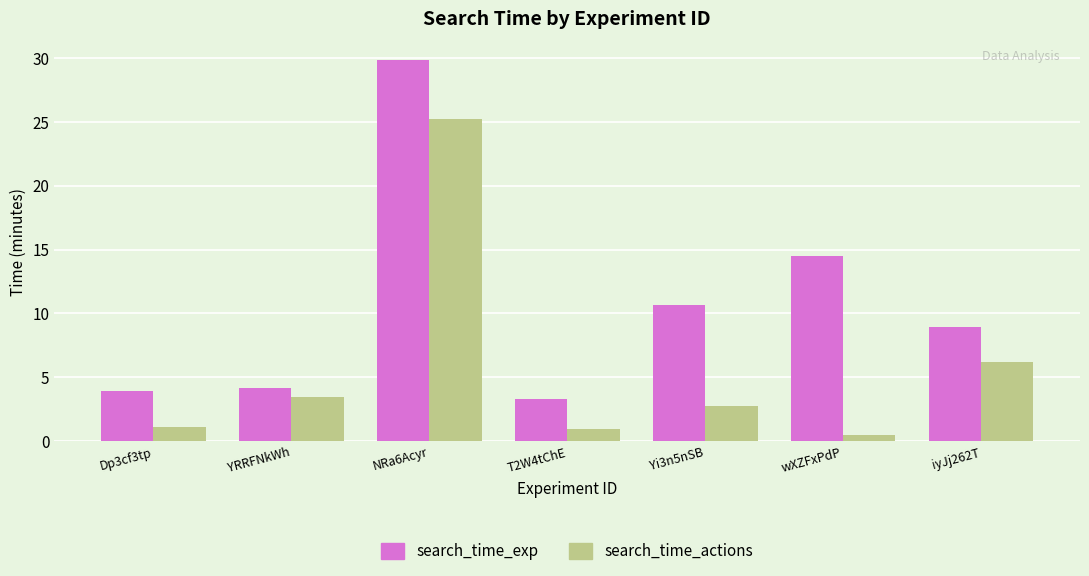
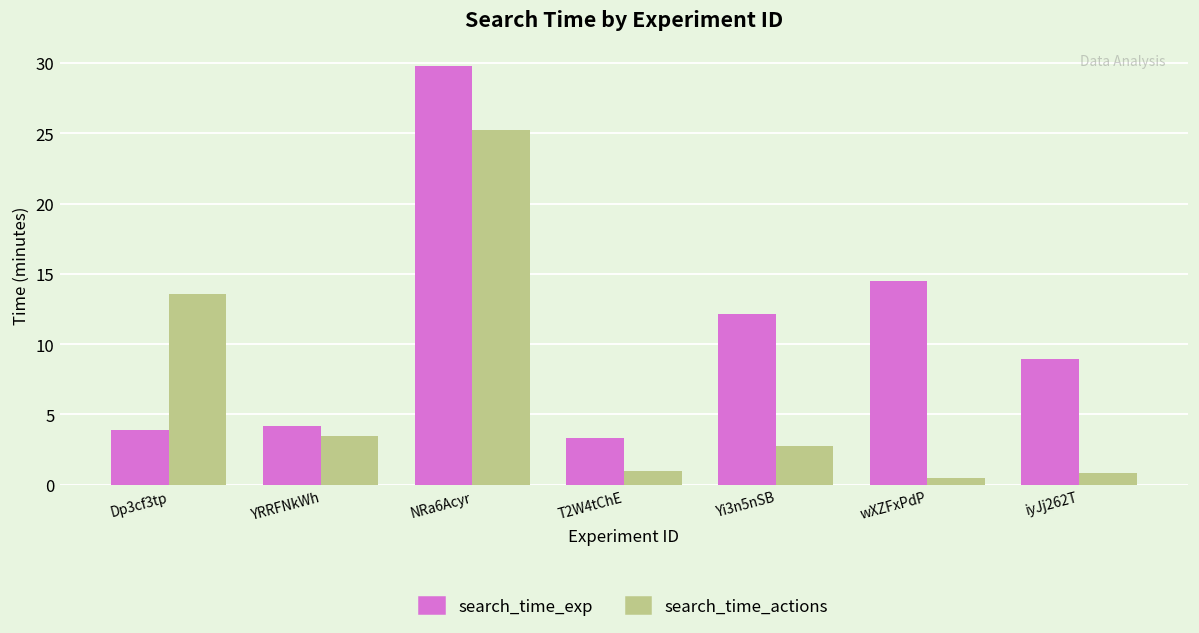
  {
    "search_time_exp": {
      "Dp3cf3tp": 3.9,
      "YRRFNkWh": 4.2,
      "NRa6Acyr": 29.8,
      "T2W4tChE": 3.3,
-     "Yi3n5nSB": 10.7,
+     "Yi3n5nSB": 12.2,
      "wXZFxPdP": 14.5,
      "iyJj262T": 8.9
    },
    "search_time_actions": {
-     "Dp3cf3tp": 1.1,
+     "Dp3cf3tp": 13.6,
      "YRRFNkWh": 3.5,
      "NRa6Acyr": 25.2,
      "T2W4tChE": 1.0,
      "Yi3n5nSB": 2.7,
      "wXZFxPdP": 0.5,
-     "iyJj262T": 6.2
+     "iyJj262T": 0.8
    }
  }
